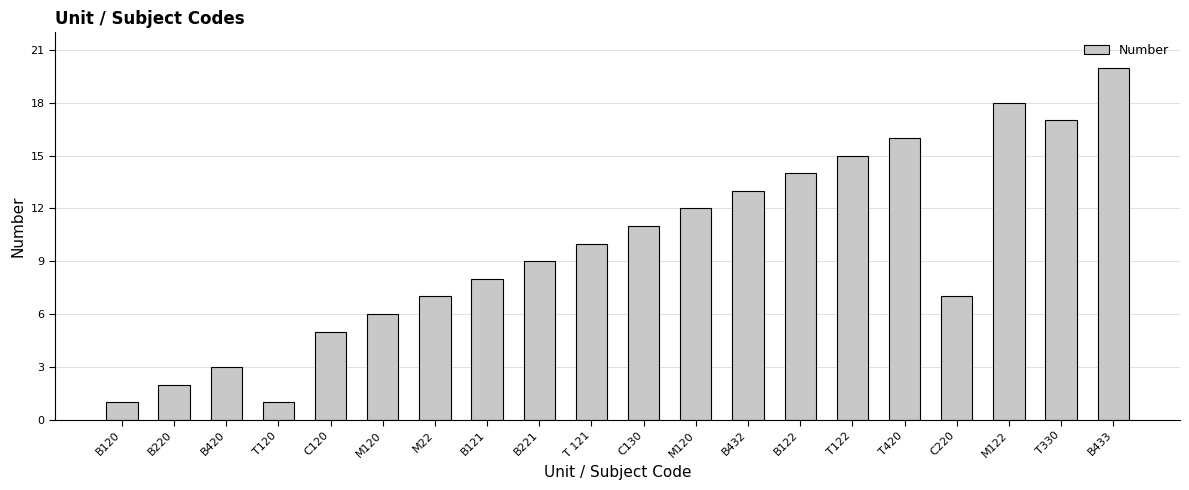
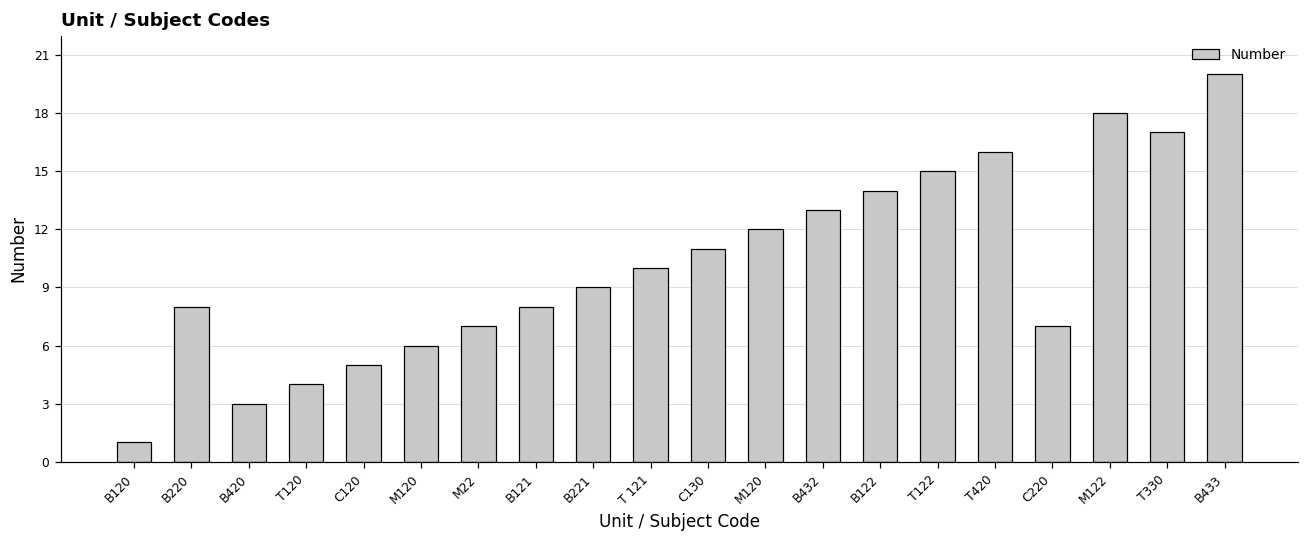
  {
    "B120": 1,
-   "B220": 2,
+   "B220": 8,
    "B420": 3,
-   "T120": 1,
+   "T120": 4,
    "C120": 5,
    "M22": 7,
    "B121": 8,
    "B221": 9,
    "T 121": 10,
    "C130": 11,
    "B432": 13,
    "B122": 14,
    "T122": 15,
    "T420": 16,
    "C220": 7,
    "M122": 18,
    "T330": 17,
    "B433": 20
  }
